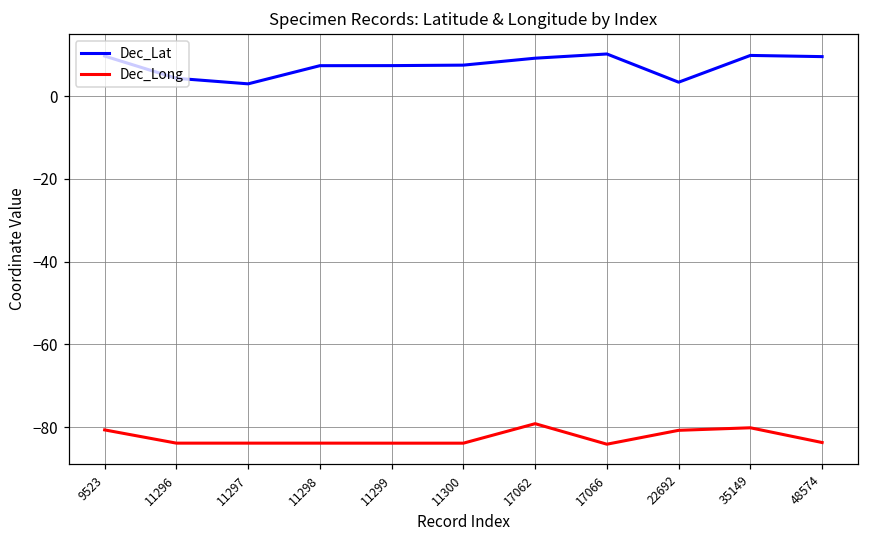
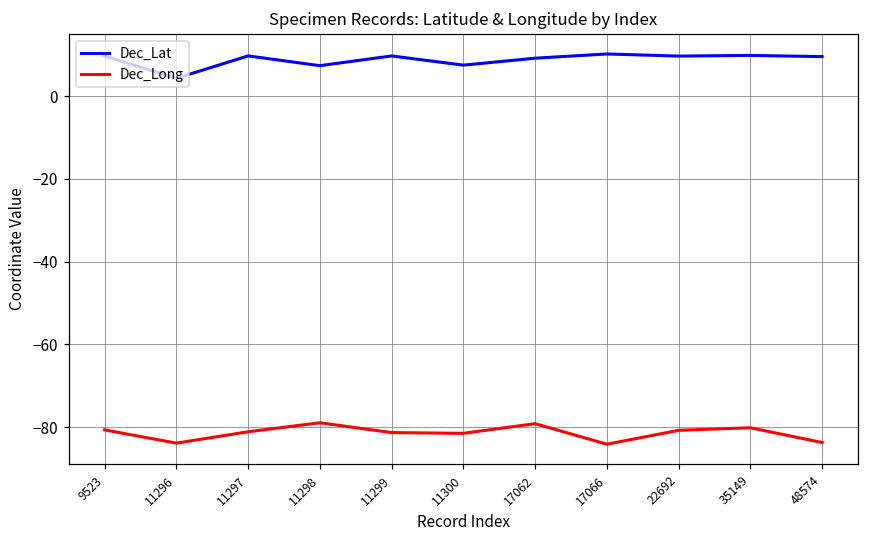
  {
    "Dec_Lat": {
-     "11297": 3,
+     "11297": 10,
      "11298": 7,
-     "11299": 7,
+     "11299": 10,
      "11300": 7,
      "17062": 9,
      "17066": 10,
-     "22692": 3,
+     "22692": 10,
      "35149": 10,
      "48574": 10
    },
    "Dec_Long": {
      "9523": -81,
      "11296": -84,
-     "11297": -84,
-     "11298": -84,
-     "11299": -84,
-     "11300": -84,
+     "11297": -81,
+     "11298": -79,
+     "11299": -81,
+     "11300": -81,
      "17062": -79,
      "17066": -84,
      "22692": -81,
      "35149": -80,
      "48574": -84
    }
  }
